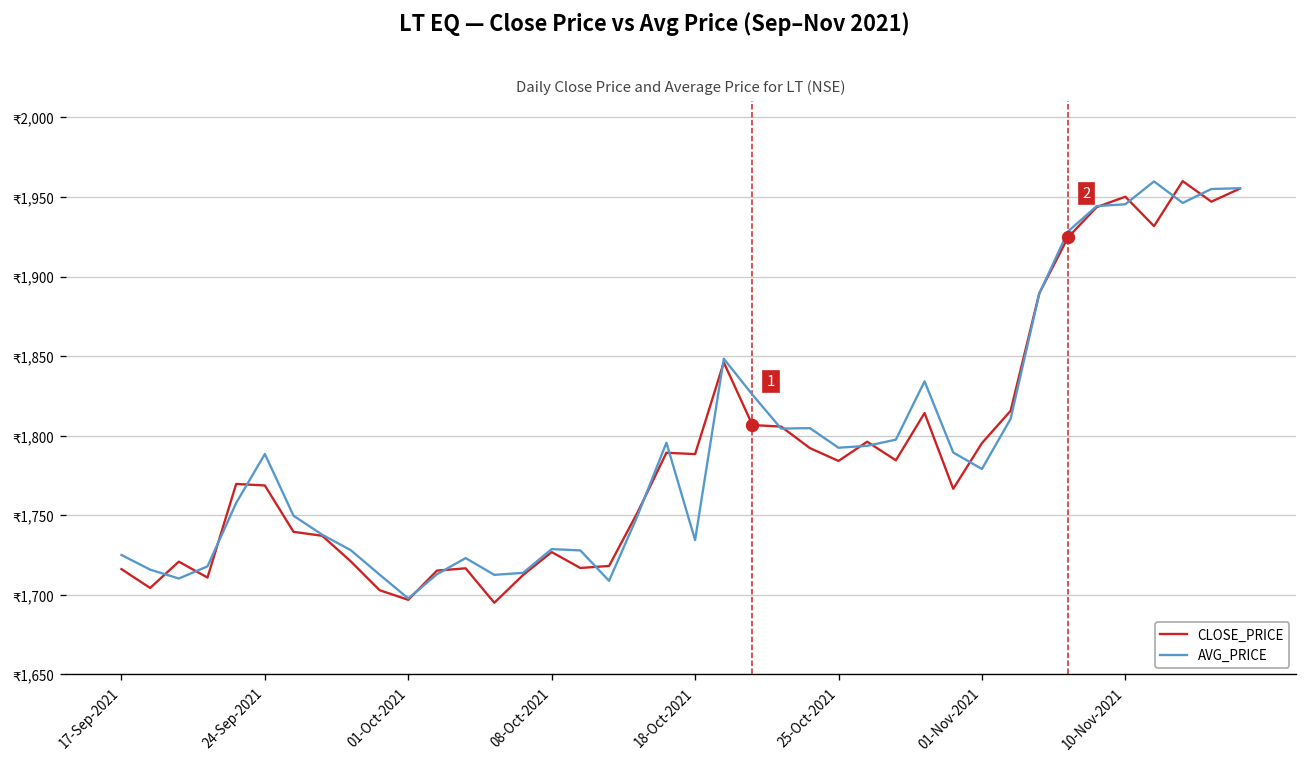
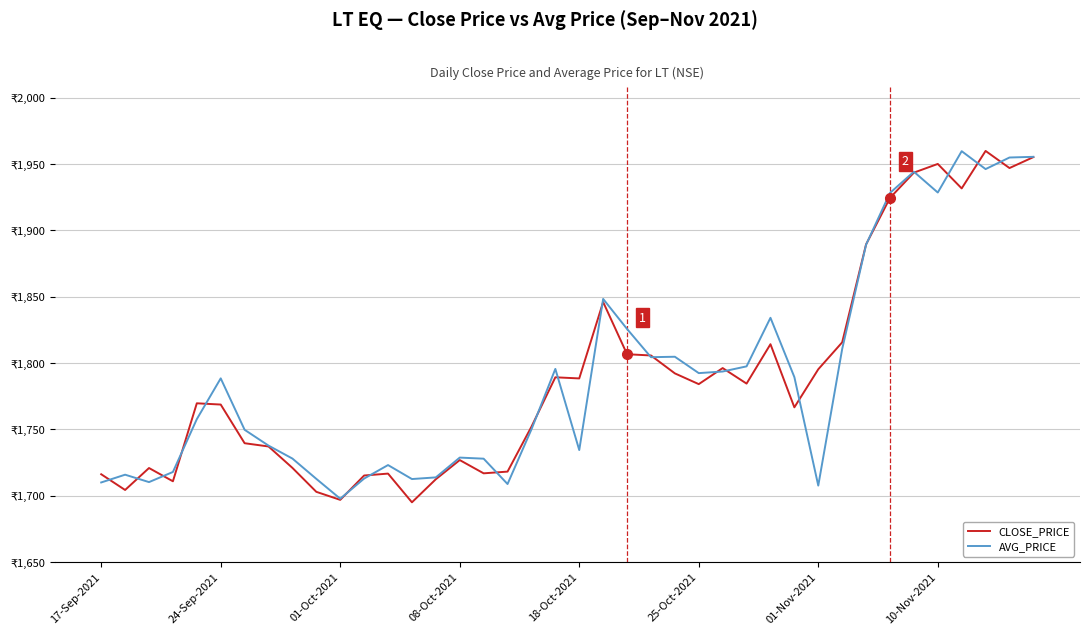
  {
    "AVG_PRICE": {
-     "17-Sep-2021": "₹1,725",
+     "17-Sep-2021": "₹1,710",
      "24-Sep-2021": "₹1,789",
      "18-Oct-2021": "₹1,734",
      "25-Oct-2021": "₹1,792",
-     "01-Nov-2021": "₹1,779",
-     "10-Nov-2021": "₹1,945"
+     "01-Nov-2021": "₹1,708",
+     "10-Nov-2021": "₹1,929"
    }
  }
